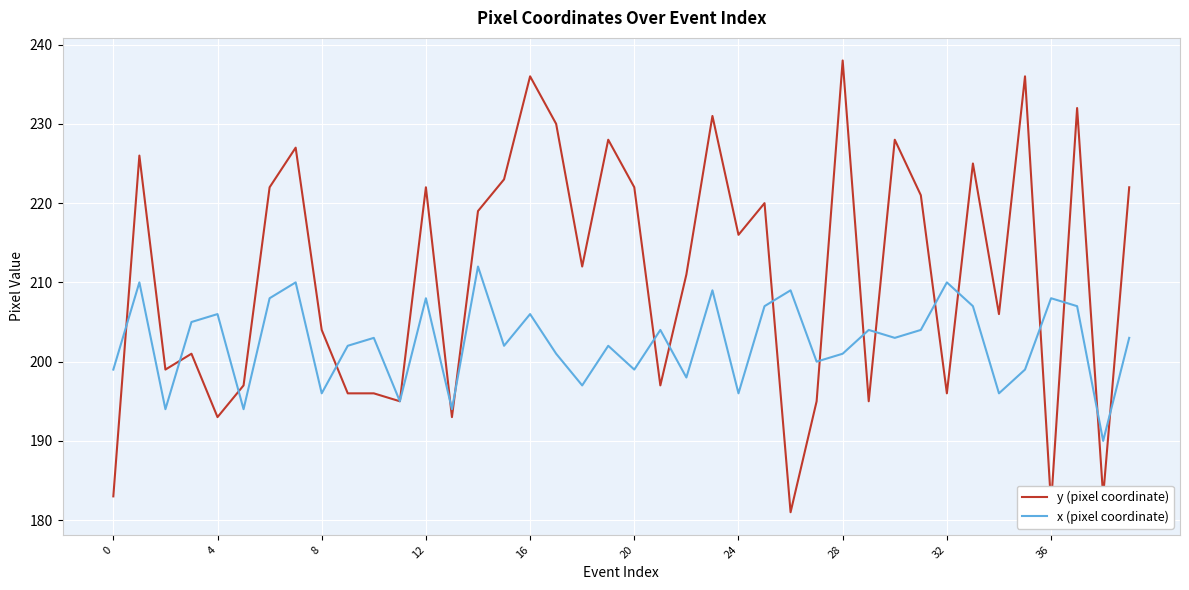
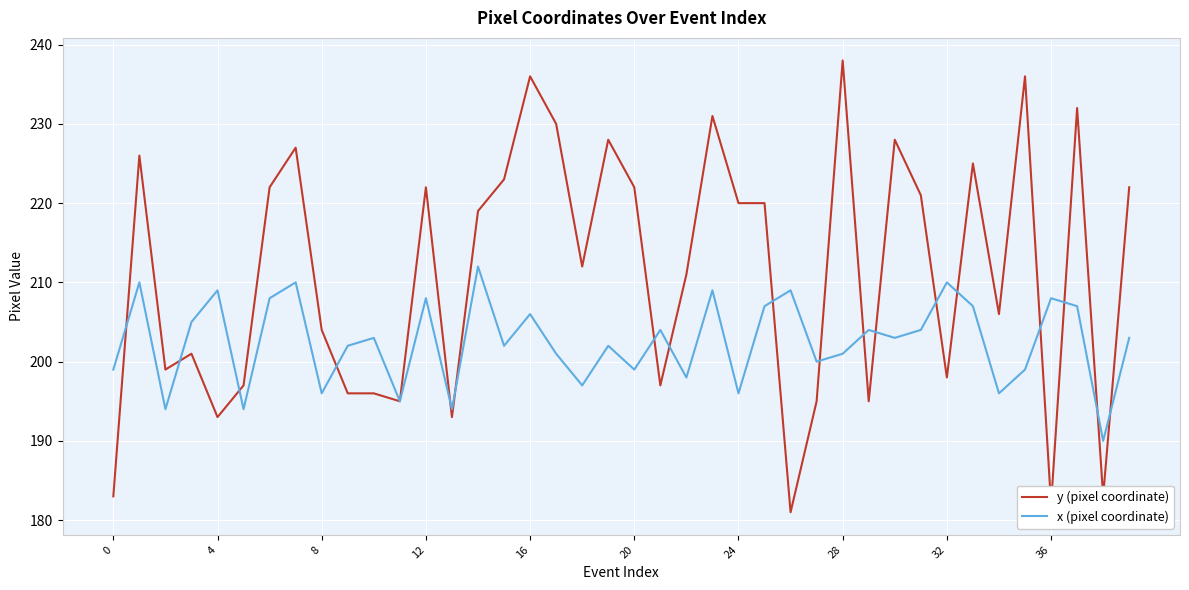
  {
    "y (pixel coordinate)": {
      "0": 183,
      "4": 193,
      "8": 204,
      "12": 222,
      "16": 236,
      "20": 222,
-     "24": 216,
+     "24": 220,
      "28": 238,
-     "32": 196
+     "32": 198
    },
    "x (pixel coordinate)": {
      "0": 199,
-     "4": 206,
+     "4": 209,
      "8": 196,
      "12": 208,
      "16": 206,
      "20": 199,
      "24": 196,
      "28": 201,
      "32": 210,
      "36": 208
    }
  }
